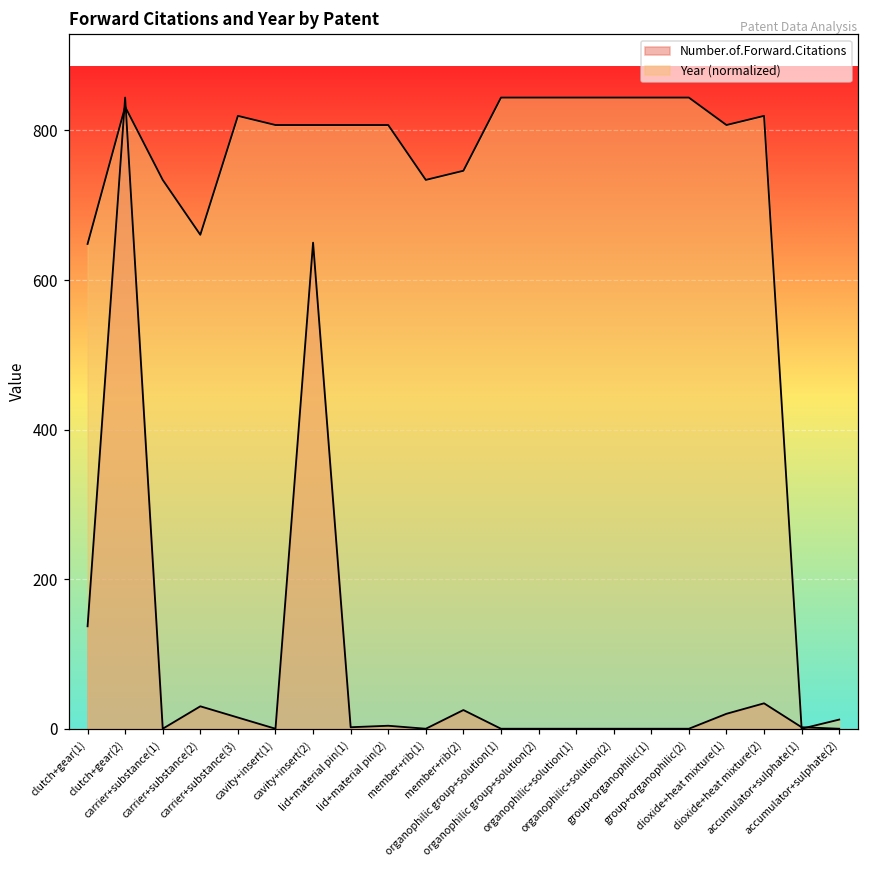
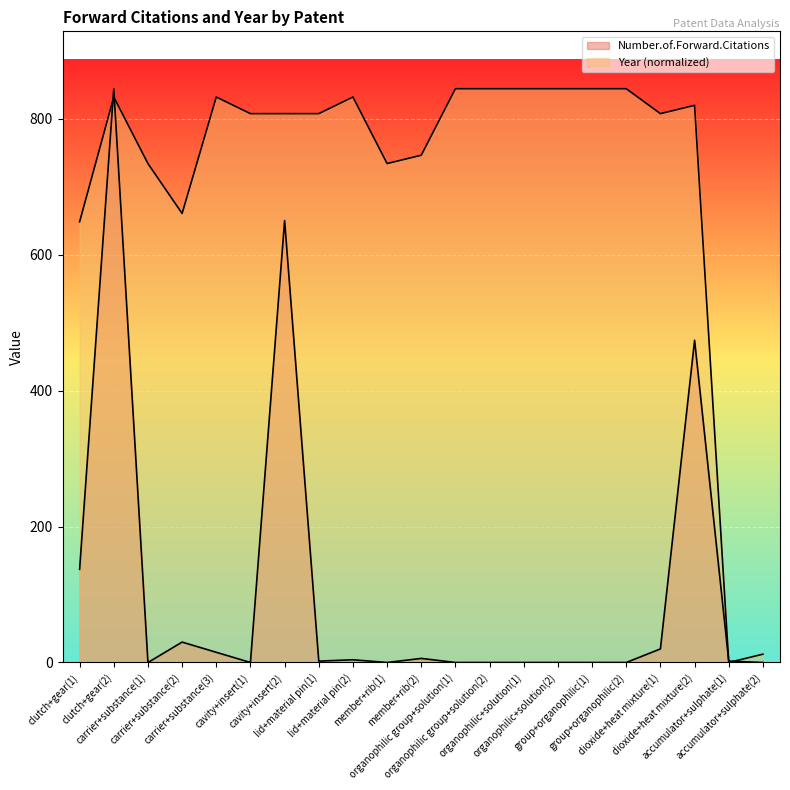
  {
    "Number.of.Forward.Citations": {
      "clutch+gear(1)": 140,
      "clutch+gear(2)": 840,
      "carrier+substance(1)": 0,
      "carrier+substance(2)": 30,
      "carrier+substance(3)": 20,
      "cavity+insert(1)": 0,
      "cavity+insert(2)": 650,
      "lid+material pin(1)": 0,
      "lid+material pin(2)": 0,
      "member+rib(1)": 0,
-     "member+rib(2)": 30,
+     "member+rib(2)": 10,
      "organophilic group+solution(1)": 0,
      "organophilic group+solution(2)": 0,
      "organophilic+solution(1)": 0,
      "organophilic+solution(2)": 0,
      "group+organophilic(1)": 0,
      "group+organophilic(2)": 0,
      "dioxide+heat mixture(1)": 20,
-     "dioxide+heat mixture(2)": 30,
+     "dioxide+heat mixture(2)": 470,
      "accumulator+sulphate(2)": 0
    },
    "Year (normalized)": {
      "clutch+gear(1)": 650,
      "clutch+gear(2)": 830,
      "carrier+substance(1)": 730,
      "carrier+substance(2)": 660,
-     "carrier+substance(3)": 820,
+     "carrier+substance(3)": 830,
      "cavity+insert(1)": 810,
      "cavity+insert(2)": 810,
      "lid+material pin(1)": 810,
-     "lid+material pin(2)": 810,
+     "lid+material pin(2)": 830,
      "member+rib(1)": 730,
      "member+rib(2)": 750,
      "organophilic group+solution(1)": 840,
      "organophilic group+solution(2)": 840,
      "organophilic+solution(1)": 840,
      "organophilic+solution(2)": 840,
      "group+organophilic(1)": 840,
      "group+organophilic(2)": 840,
      "dioxide+heat mixture(1)": 810,
      "dioxide+heat mixture(2)": 820,
      "accumulator+sulphate(2)": 10
    }
  }
